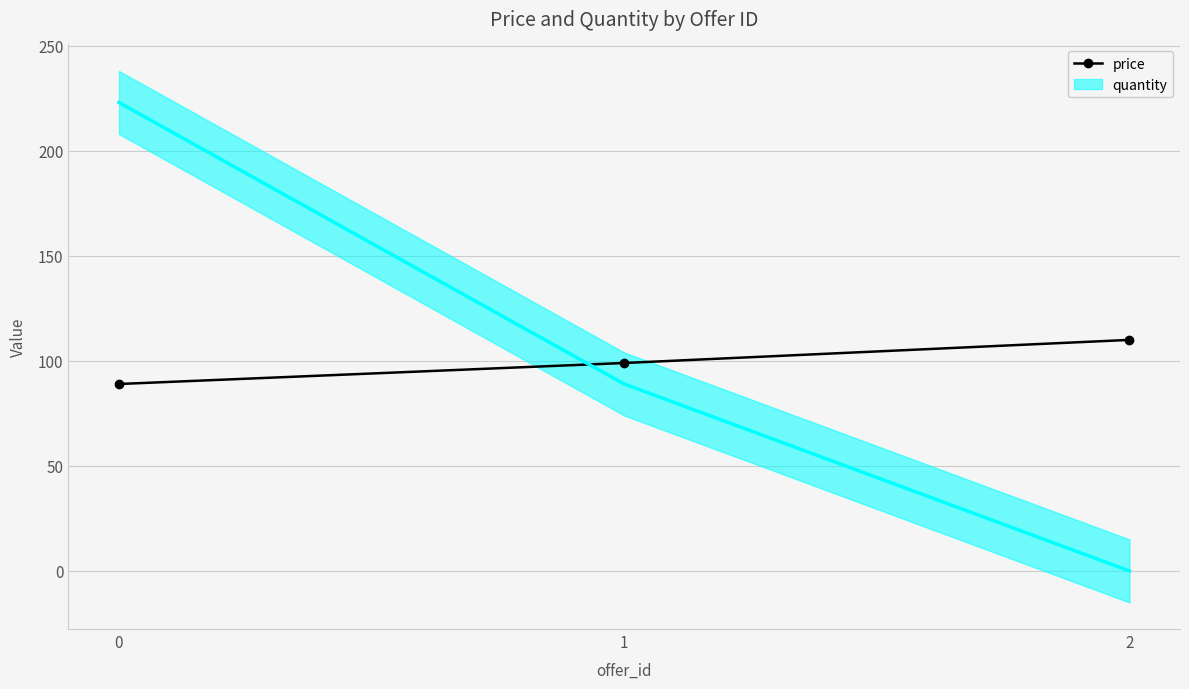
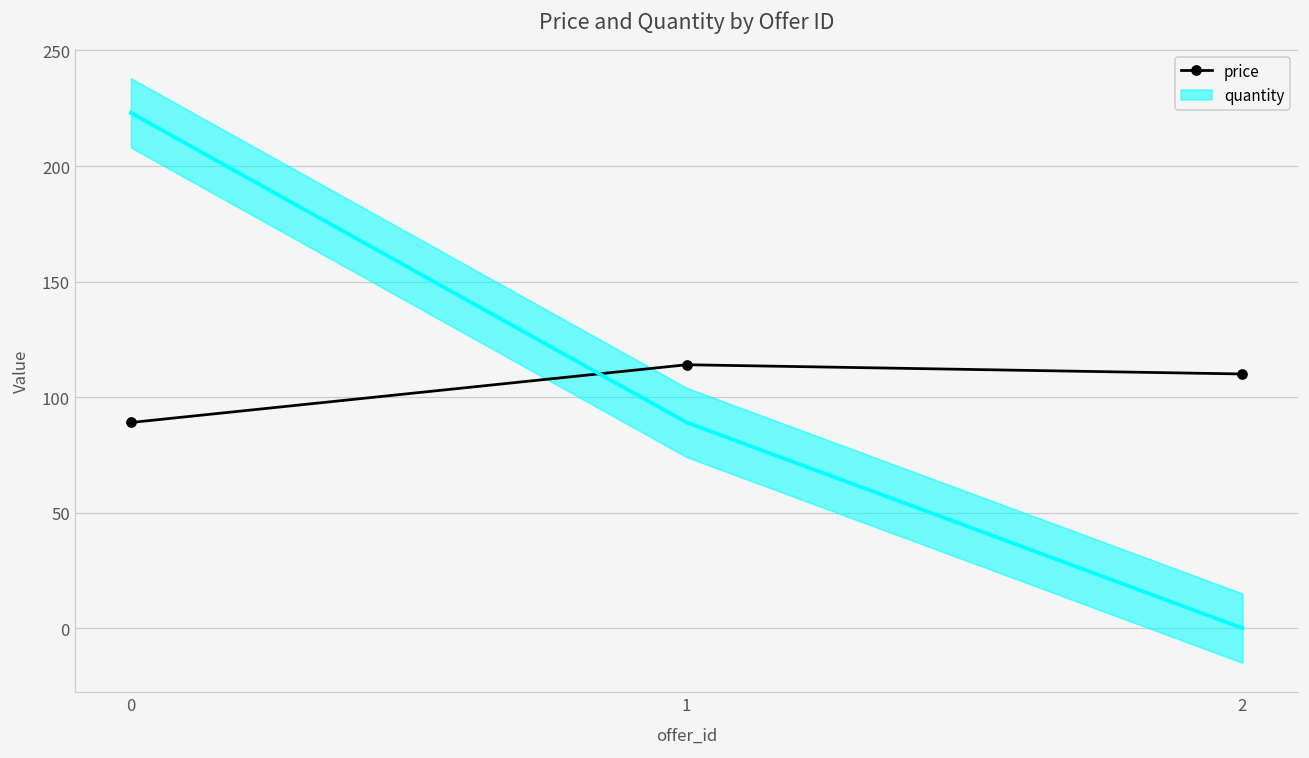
  {
    "price": {
      "0": 89,
-     "1": 99,
+     "1": 114,
      "2": 110
    }
  }
